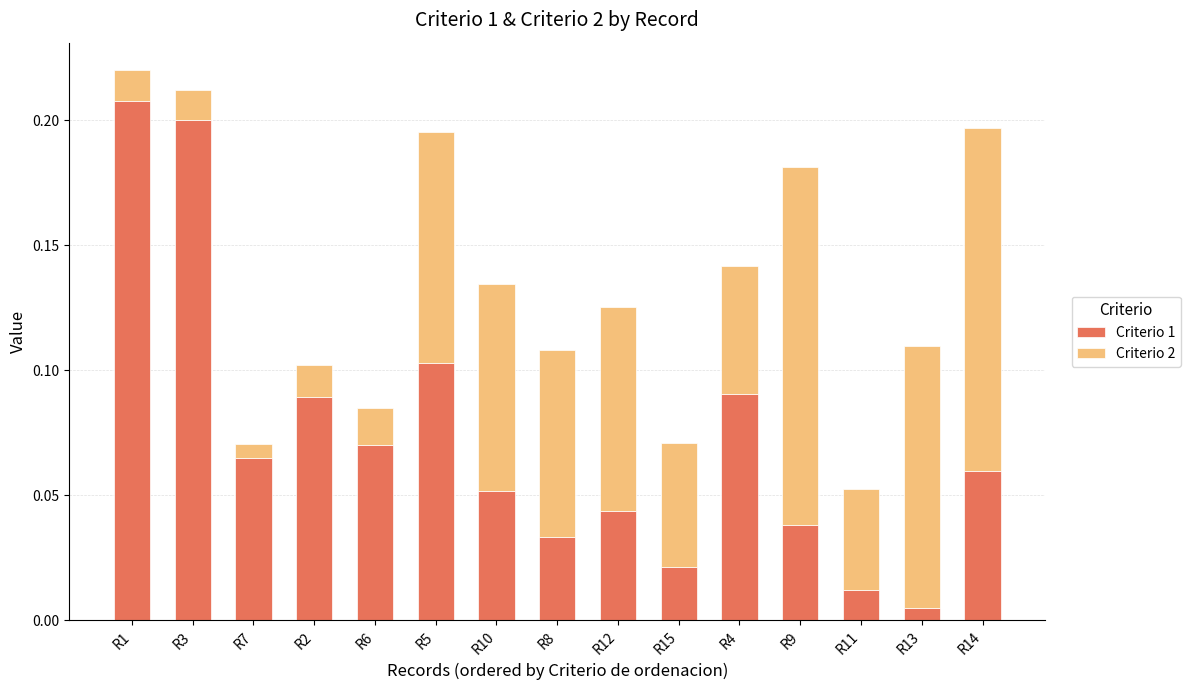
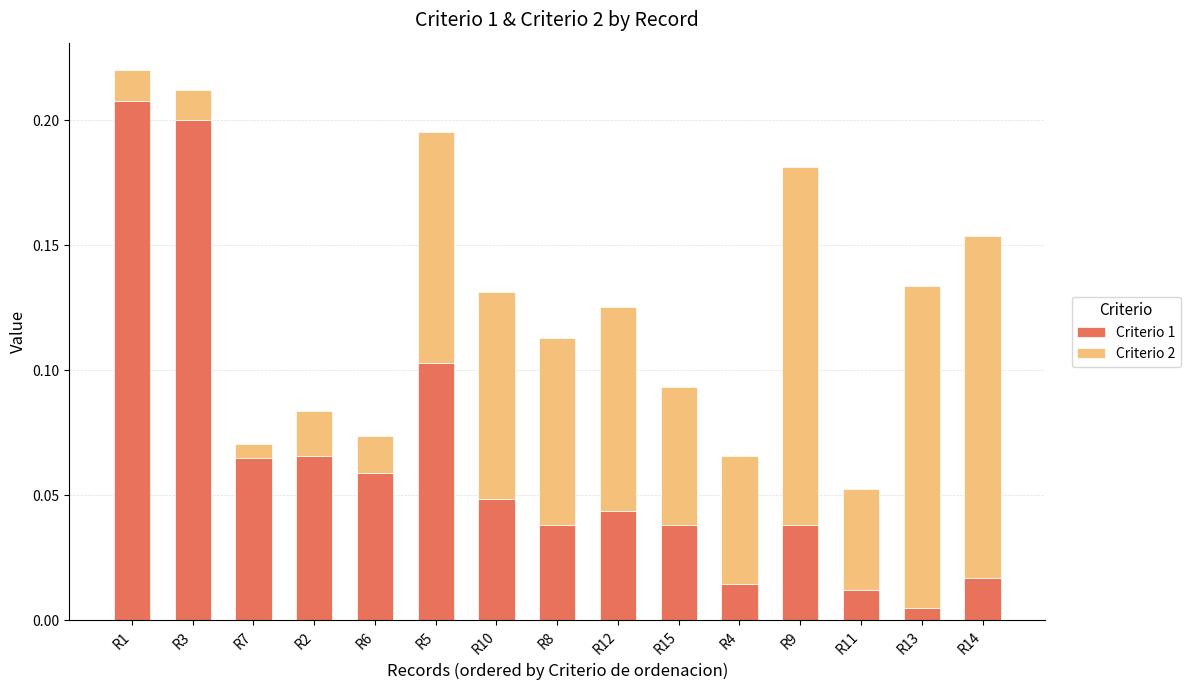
  {
    "Criterio 1": {
      "R1": 0.208,
      "R3": 0.200,
      "R7": 0.065,
-     "R2": 0.089,
-     "R6": 0.070,
+     "R2": 0.066,
+     "R6": 0.059,
      "R5": 0.103,
-     "R10": 0.052,
-     "R8": 0.033,
+     "R10": 0.049,
+     "R8": 0.038,
      "R12": 0.044,
-     "R15": 0.021,
-     "R4": 0.091,
+     "R15": 0.038,
+     "R4": 0.015,
      "R9": 0.038,
      "R11": 0.012,
      "R13": 0.005,
-     "R14": 0.060
+     "R14": 0.017
    },
    "Criterio 2": {
      "R1": 0.012,
      "R3": 0.012,
      "R7": 0.006,
-     "R2": 0.013,
+     "R2": 0.018,
      "R6": 0.015,
      "R5": 0.092,
      "R10": 0.083,
      "R8": 0.075,
      "R12": 0.082,
-     "R15": 0.050,
+     "R15": 0.055,
      "R4": 0.051,
      "R9": 0.143,
      "R11": 0.040,
-     "R13": 0.105,
+     "R13": 0.129,
      "R14": 0.137
    }
  }
